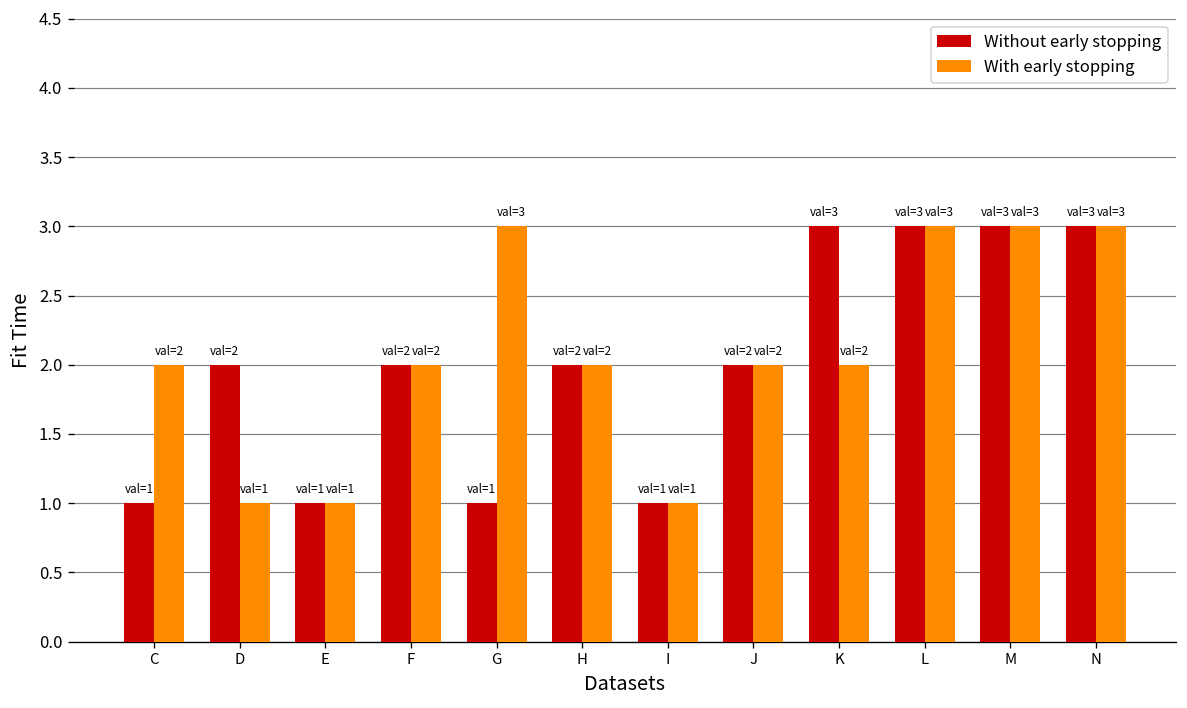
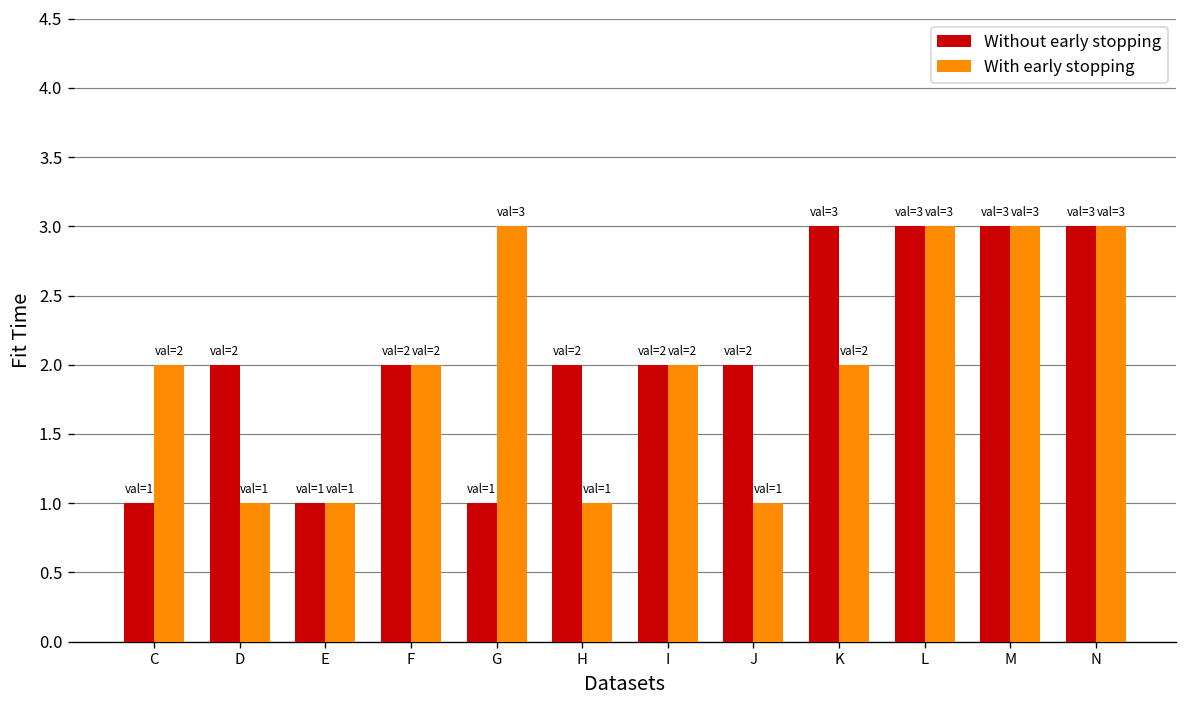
  {
    "Without early stopping": {
      "C": 1,
      "D": 2,
      "E": 1,
      "F": 2,
      "G": 1,
      "H": 2,
-     "I": 1,
+     "I": 2,
      "J": 2,
      "K": 3,
      "L": 3,
      "M": 3,
      "N": 3
    },
    "With early stopping": {
      "C": 2,
      "D": 1,
      "E": 1,
      "F": 2,
      "G": 3,
-     "H": 2,
-     "I": 1,
-     "J": 2,
+     "H": 1,
+     "I": 2,
+     "J": 1,
      "K": 2,
      "L": 3,
      "M": 3,
      "N": 3
    }
  }
